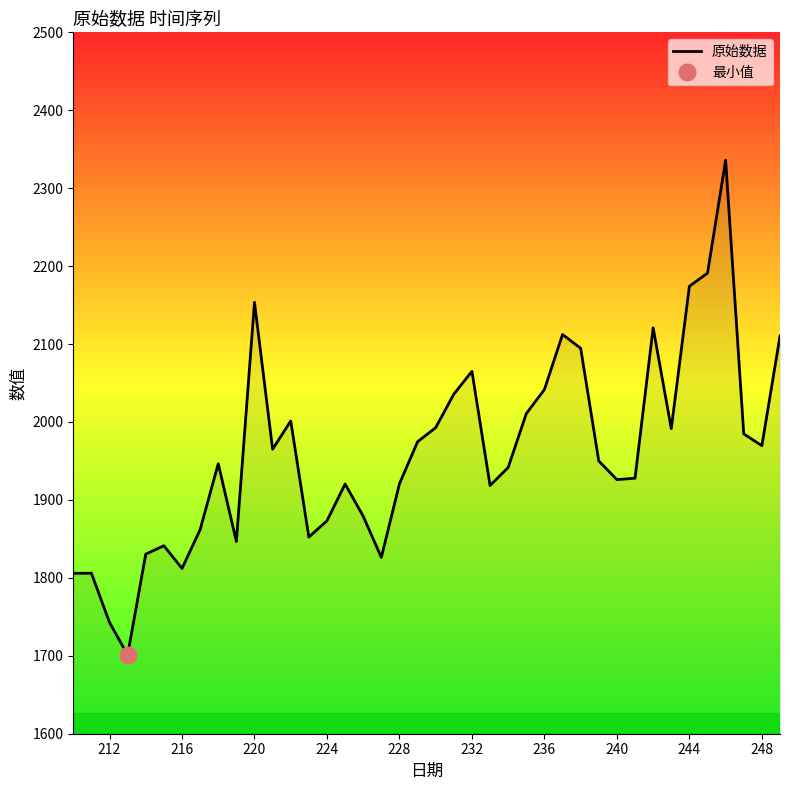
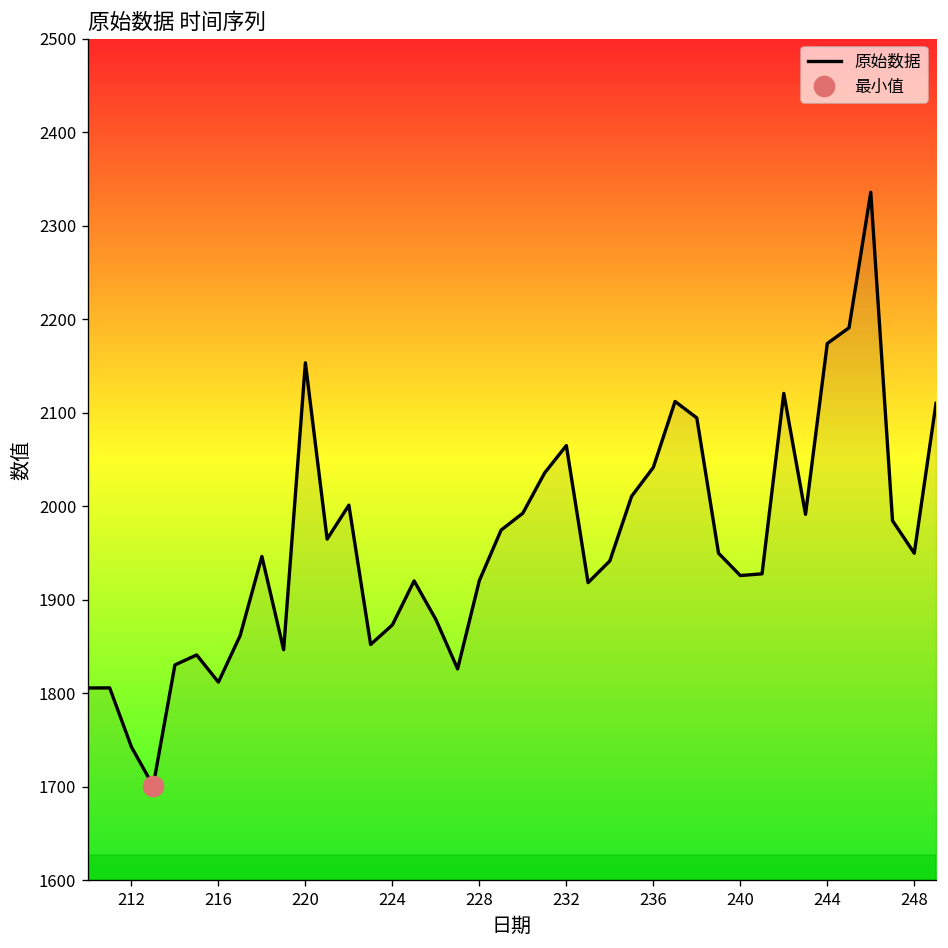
  {
    "原始数据": {
      "212": 1740,
      "216": 1810,
      "220": 2150,
      "224": 1870,
      "228": 1920,
      "232": 2070,
      "236": 2040,
      "240": 1930,
      "244": 2170,
-     "248": 1970
+     "248": 1950
    }
  }
